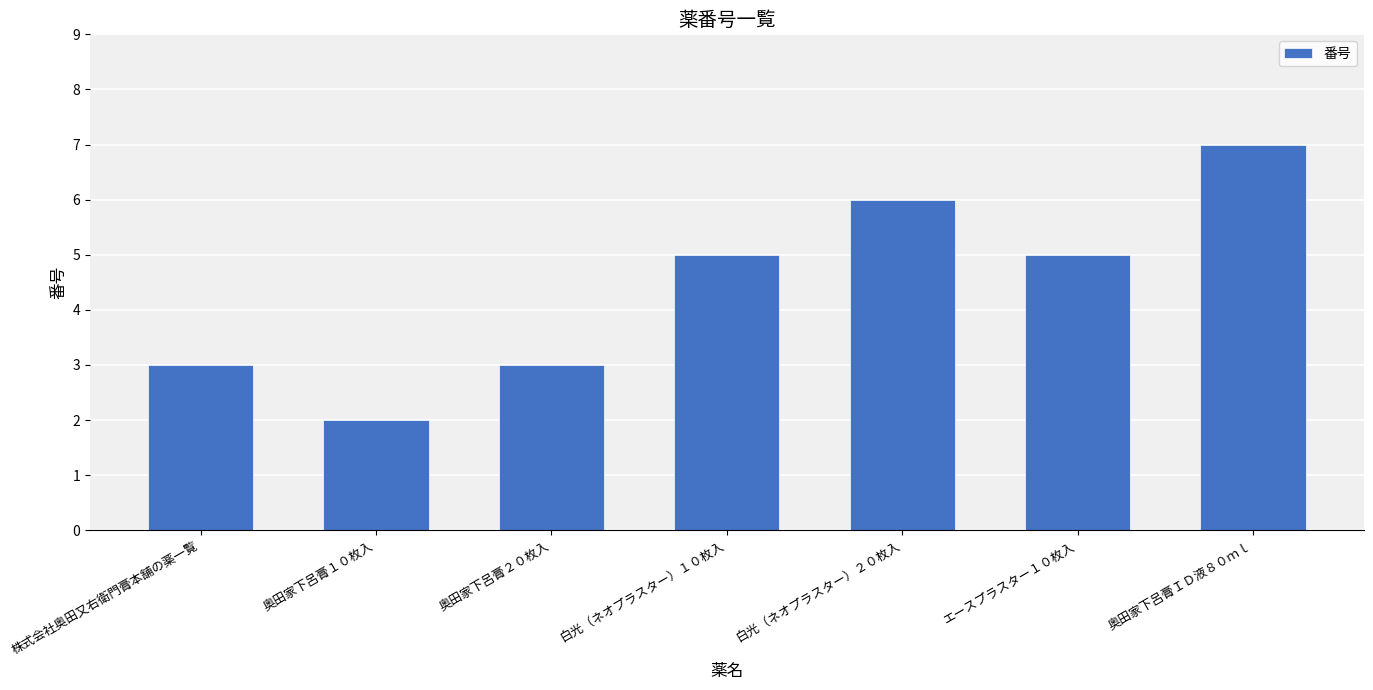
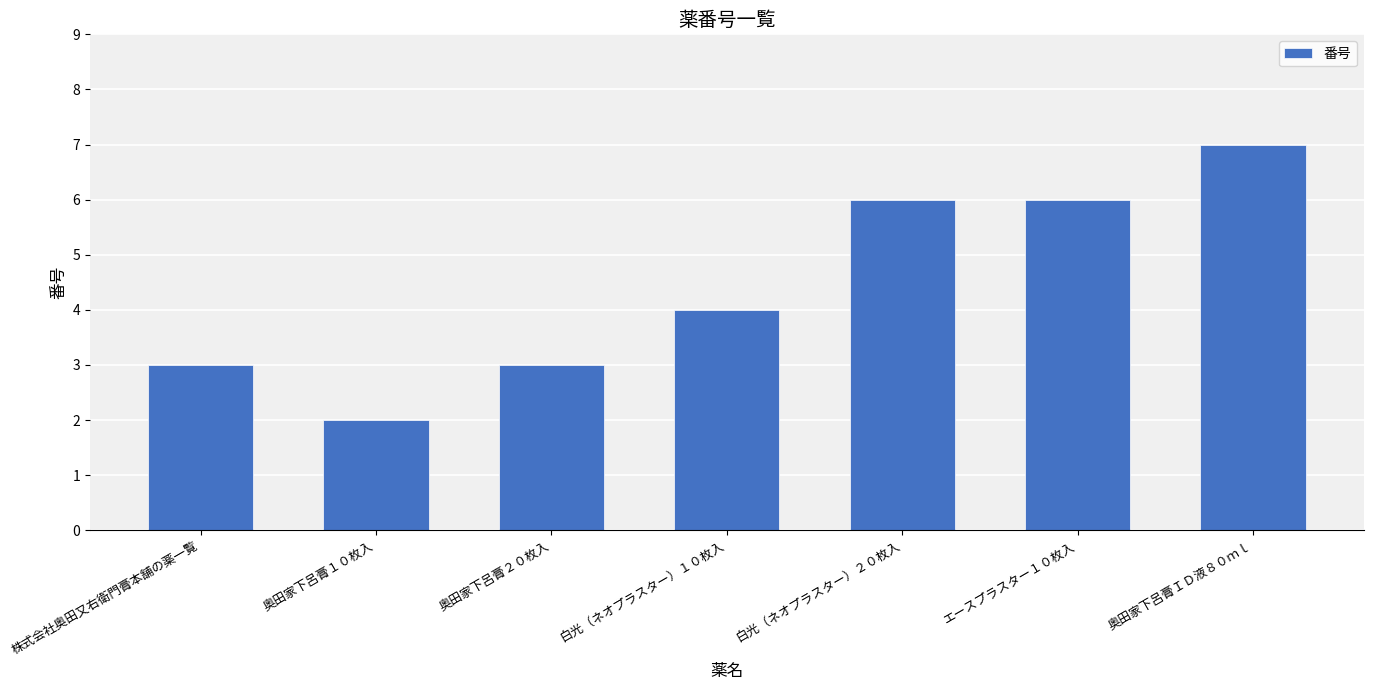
  {
    "株式会社奥田又右衛門膏本舗の薬一覧": 3,
    "奥田家下呂膏１０枚入": 2,
    "奥田家下呂膏２０枚入": 3,
-   "白光（ネオプラスター）１０枚入": 5,
+   "白光（ネオプラスター）１０枚入": 4,
    "白光（ネオプラスター）２０枚入": 6,
-   "エースプラスター１０枚入": 5,
+   "エースプラスター１０枚入": 6,
    "奥田家下呂膏ＩＤ液８０ｍｌ": 7
  }
